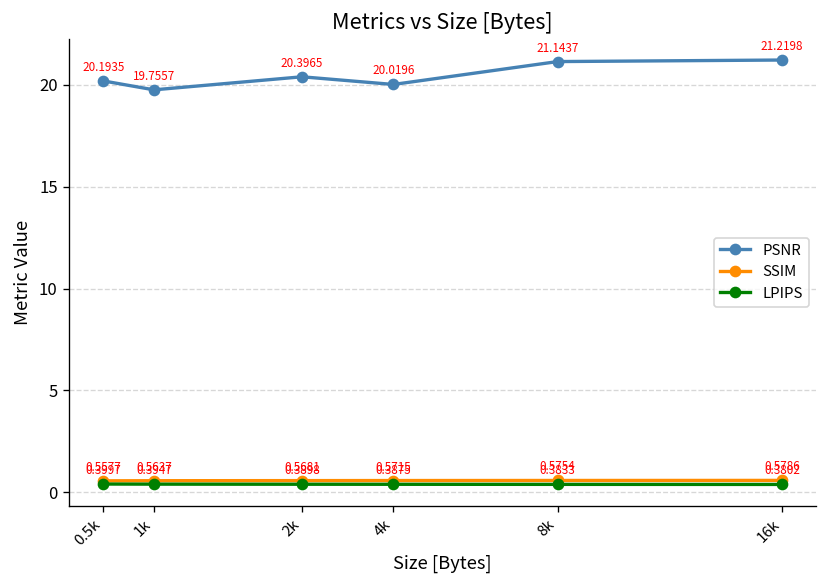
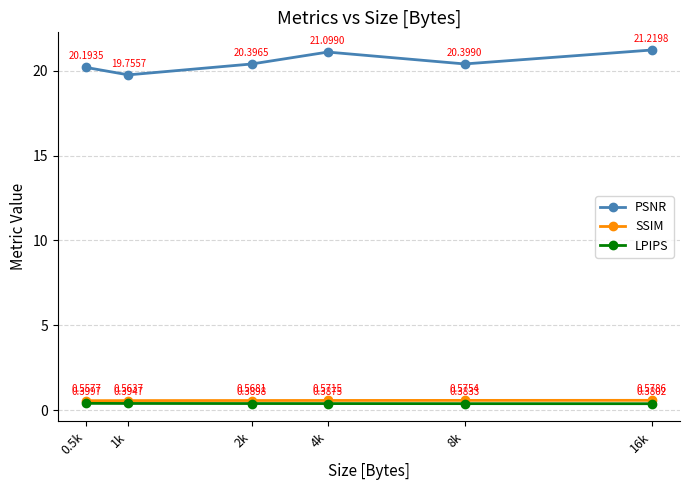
  {
    "PSNR": {
      "0.5k": 20.1935,
      "1k": 19.7557,
      "2k": 20.3965,
-     "4k": 20.0196,
-     "8k": 21.1437,
+     "4k": 21.0990,
+     "8k": 20.3990,
      "16k": 21.2198
    }
  }
